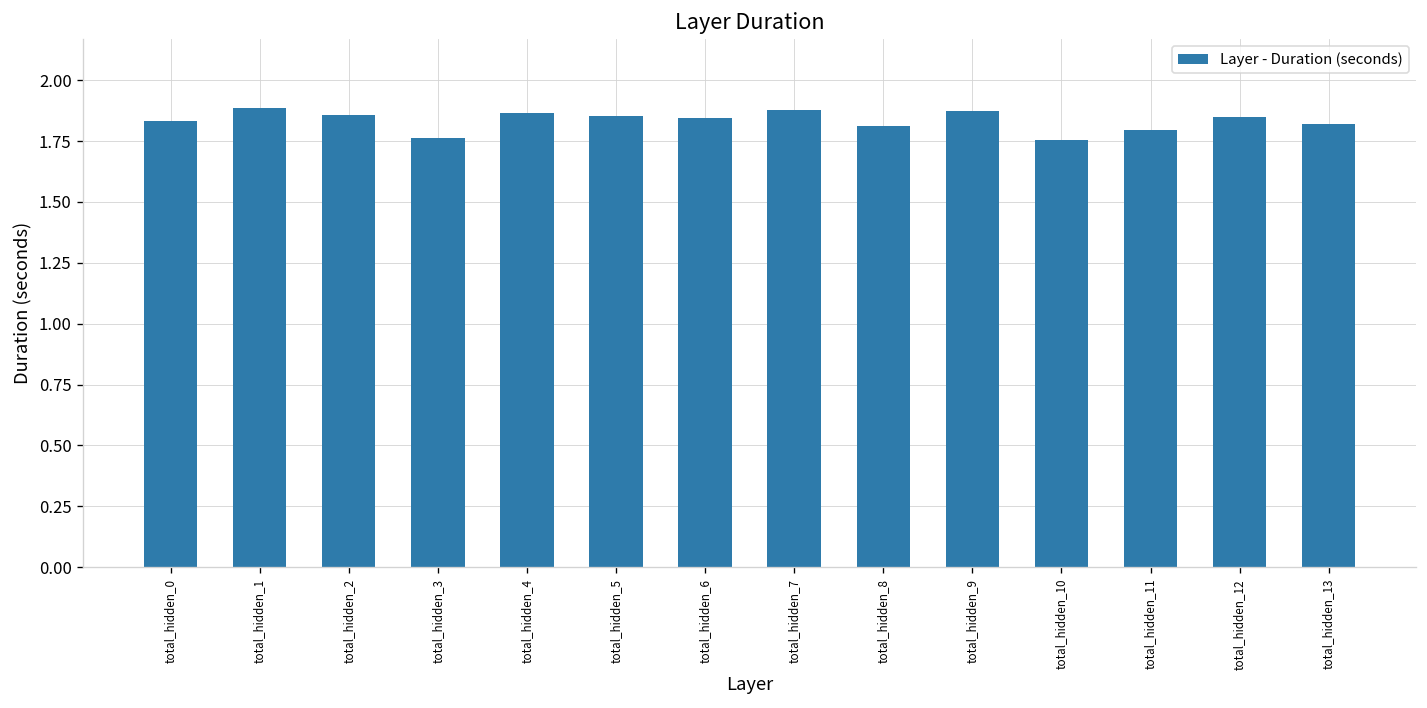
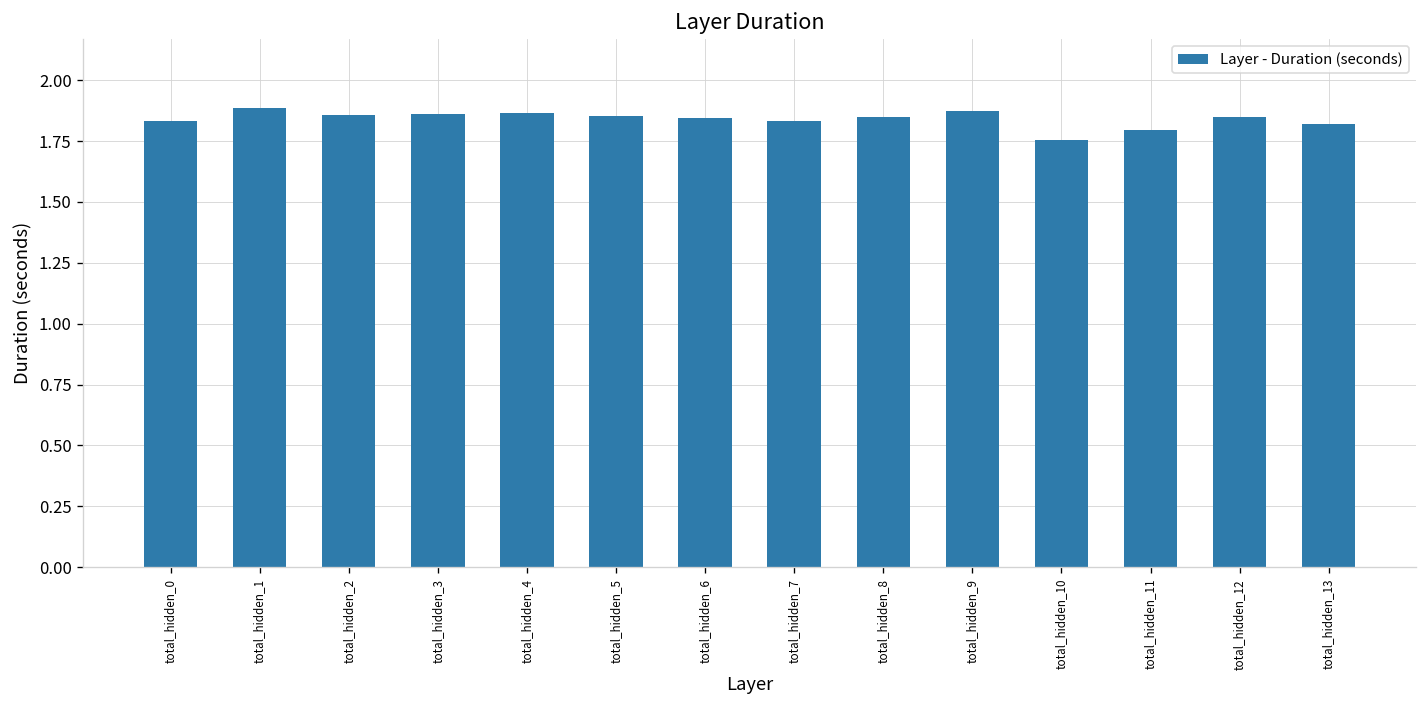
  {
    "total_hidden_0": 1.83,
    "total_hidden_1": 1.89,
    "total_hidden_2": 1.86,
-   "total_hidden_3": 1.76,
+   "total_hidden_3": 1.86,
    "total_hidden_4": 1.87,
    "total_hidden_5": 1.85,
    "total_hidden_6": 1.84,
-   "total_hidden_7": 1.88,
-   "total_hidden_8": 1.81,
+   "total_hidden_7": 1.83,
+   "total_hidden_8": 1.85,
    "total_hidden_9": 1.87,
    "total_hidden_10": 1.75,
    "total_hidden_11": 1.79,
    "total_hidden_12": 1.85,
    "total_hidden_13": 1.82
  }
